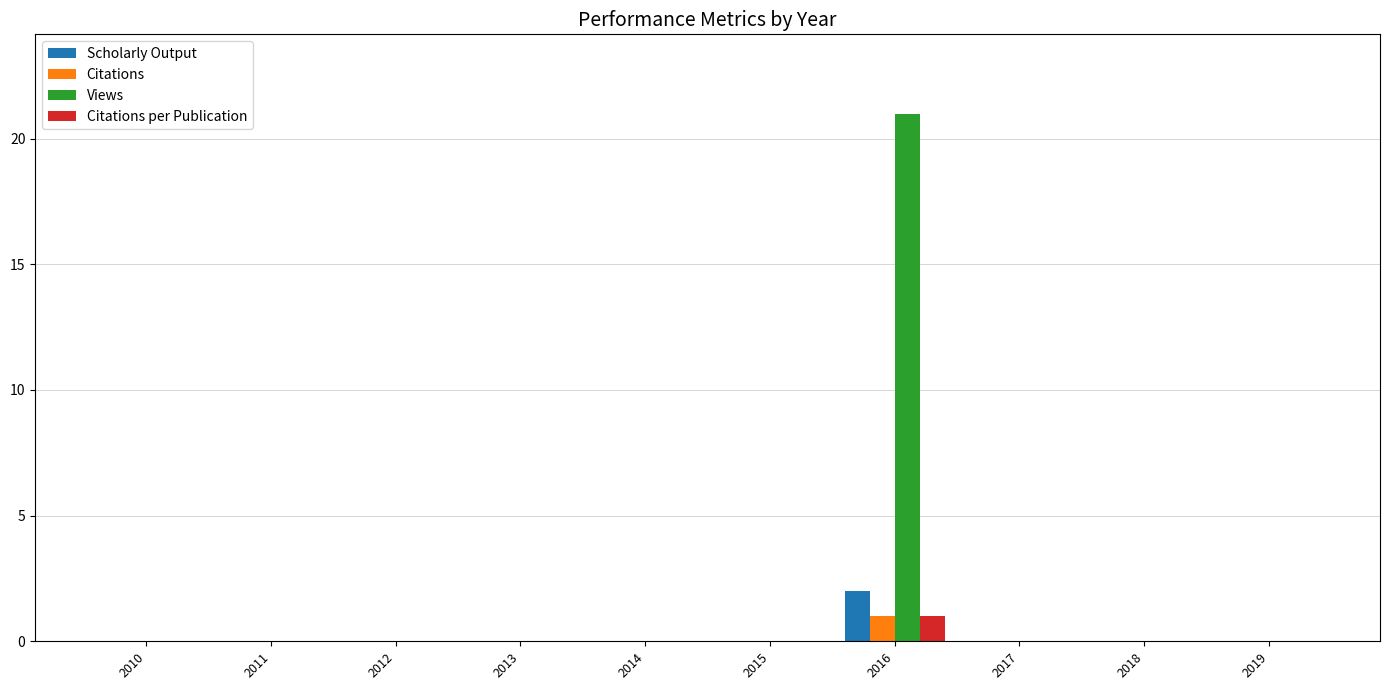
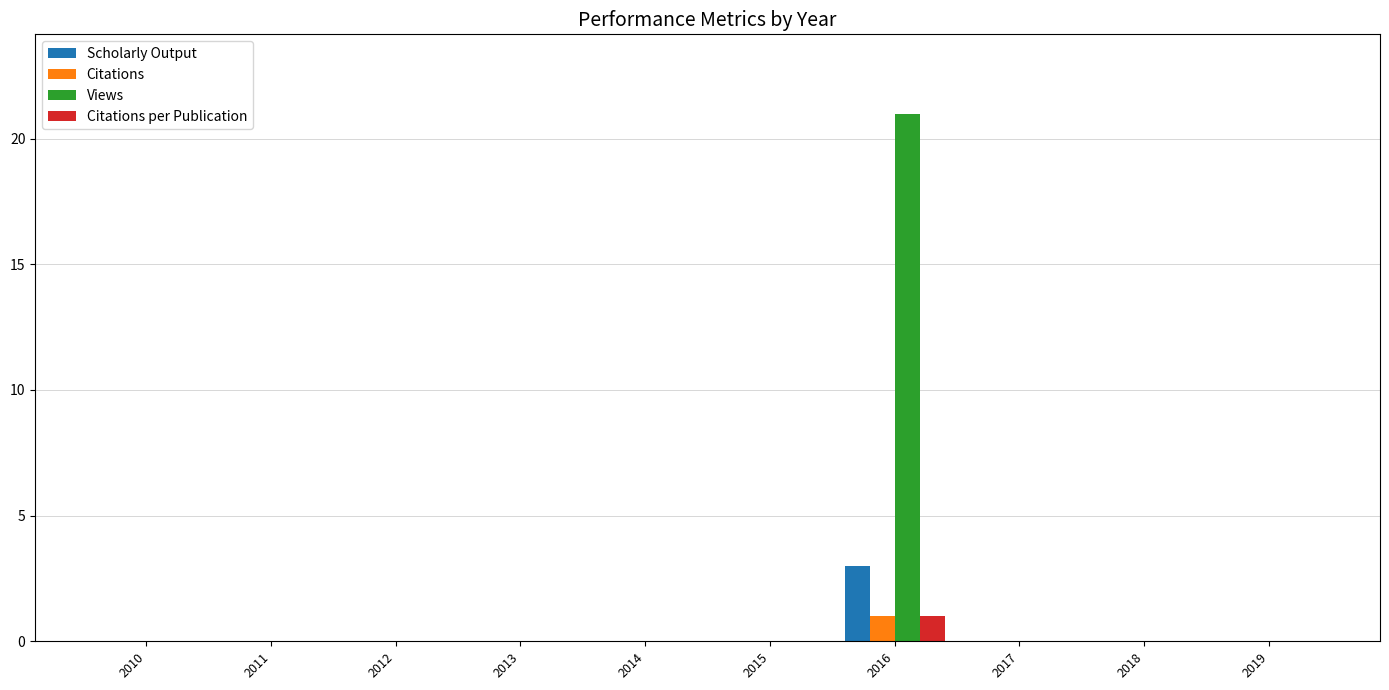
  {
    "Scholarly Output": {
      "2010": 0,
      "2011": 0,
      "2012": 0,
      "2013": 0,
      "2014": 0,
      "2015": 0,
-     "2016": 2,
+     "2016": 3,
      "2017": 0,
      "2018": 0,
      "2019": 0
    },
    "Citations": {
      "2010": 0,
      "2011": 0,
      "2012": 0,
      "2013": 0,
      "2014": 0,
      "2015": 0,
      "2016": 1,
      "2017": 0,
      "2018": 0,
      "2019": 0
    },
    "Views": {
      "2010": 0,
      "2011": 0,
      "2012": 0,
      "2013": 0,
      "2014": 0,
      "2015": 0,
      "2016": 21,
      "2017": 0,
      "2018": 0,
      "2019": 0
    },
    "Citations per Publication": {
      "2010": 0,
      "2011": 0,
      "2012": 0,
      "2013": 0,
      "2014": 0,
      "2015": 0,
      "2016": 1,
      "2017": 0,
      "2018": 0,
      "2019": 0
    }
  }
